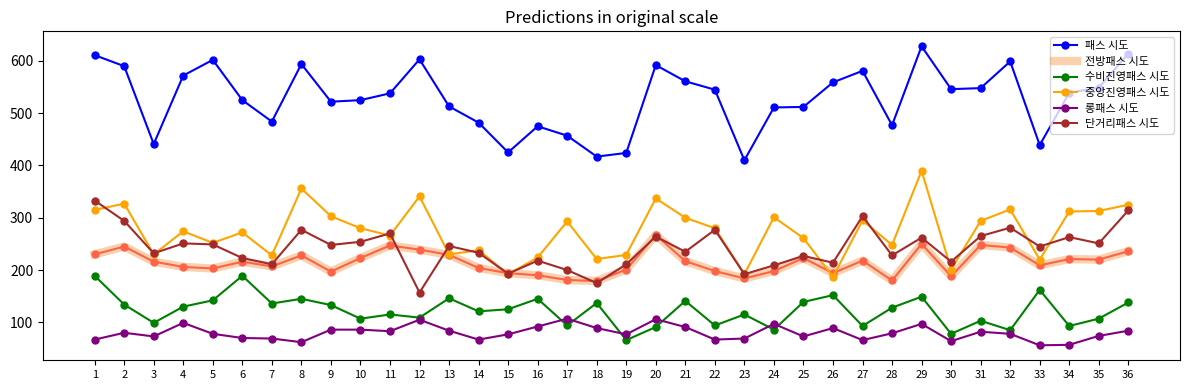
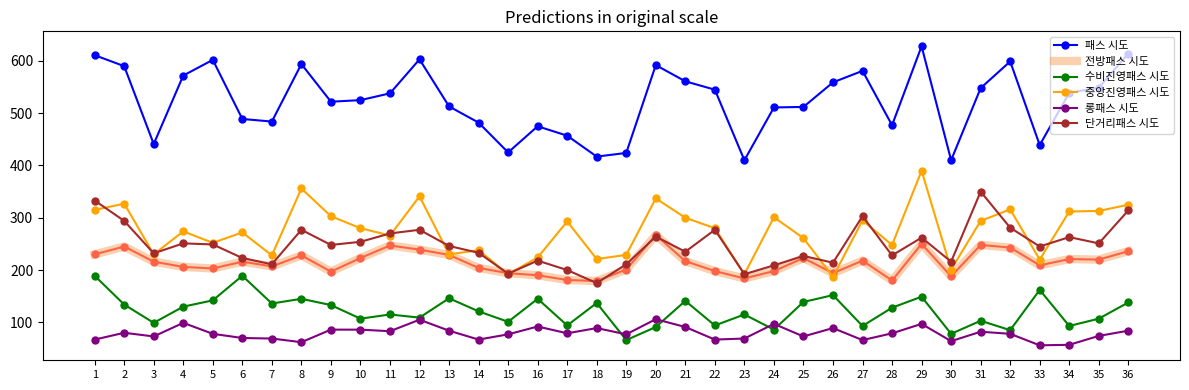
  {
    "패스 시도": {
      "1": 610,
      "2": 590,
      "3": 440,
      "4": 570,
      "5": 600,
-     "6": 530,
+     "6": 490,
      "7": 480,
      "8": 590,
      "9": 520,
      "10": 530,
      "11": 540,
      "12": 600,
      "13": 510,
      "14": 480,
      "15": 430,
      "16": 480,
      "17": 460,
      "18": 420,
      "19": 420,
      "20": 590,
      "21": 560,
      "22": 550,
      "23": 410,
      "24": 510,
      "25": 510,
      "26": 560,
      "27": 580,
      "28": 480,
      "29": 630,
-     "30": 550,
+     "30": 410,
      "31": 550,
      "32": 600,
      "33": 440
    },
    "전방패스 시도": {
      "1": 230,
      "2": 250,
      "3": 220,
      "4": 210,
      "5": 200,
      "6": 220,
      "8": 230,
      "9": 200,
      "10": 220,
      "11": 250,
      "12": 240,
      "14": 200,
      "16": 190,
      "17": 180,
      "19": 200,
      "21": 220,
      "22": 200,
      "23": 180,
      "24": 200,
      "26": 190,
      "27": 220,
      "28": 180,
      "29": 250,
      "30": 190,
      "31": 250,
      "32": 240,
      "33": 210,
      "34": 220,
      "35": 220,
      "36": 240
    },
    "수비진영패스 시도": {
      "1": 190,
      "2": 130,
      "3": 100,
      "4": 130,
      "5": 140,
      "6": 190,
      "7": 140,
      "8": 150,
      "9": 130,
      "10": 110,
      "11": 120,
      "13": 150,
      "14": 120,
-     "15": 130,
+     "15": 100,
      "16": 150,
      "17": 90,
      "18": 140,
      "19": 70,
      "20": 90,
      "21": 140,
      "22": 90,
      "23": 120,
      "24": 90,
      "25": 140,
      "26": 150,
      "27": 90,
      "28": 130,
      "29": 150,
      "30": 80,
      "31": 100,
      "32": 90,
      "33": 160,
      "34": 90,
      "35": 110,
      "36": 140
    },
    "중앙진영패스 시도": {
      "1": 320,
      "2": 330,
      "4": 270,
      "6": 270,
      "7": 230,
      "8": 360,
      "9": 300,
      "10": 280,
      "12": 340,
      "14": 240,
      "16": 220,
      "17": 290,
      "18": 220,
      "19": 230,
      "20": 340,
      "21": 300,
      "24": 300,
      "25": 260,
      "26": 190,
      "27": 300,
      "28": 250,
      "29": 390,
      "30": 200,
      "31": 290,
      "32": 320,
      "33": 220,
      "34": 310,
      "35": 310,
      "36": 330
    },
    "롱패스 시도": {
      "1": 70,
      "2": 80,
      "3": 70,
      "4": 100,
      "5": 80,
      "6": 70,
      "7": 70,
      "8": 60,
      "9": 90,
      "10": 90,
      "11": 80,
      "13": 80,
      "14": 70,
      "15": 80,
      "16": 90,
-     "17": 110,
+     "17": 80,
      "18": 90,
      "19": 80,
      "20": 110,
      "21": 90,
      "22": 70,
      "23": 70,
      "24": 100,
      "25": 70,
      "26": 90,
      "27": 70,
      "28": 80,
      "29": 100,
      "30": 60,
      "31": 80,
      "32": 80,
      "33": 60,
      "34": 60,
      "35": 70,
      "36": 80
    },
    "단거리패스 시도": {
      "1": 330,
      "2": 290,
      "4": 250,
      "6": 220,
      "8": 280,
      "9": 250,
      "10": 250,
-     "12": 160,
+     "12": 280,
      "13": 250,
      "14": 230,
      "16": 220,
      "17": 200,
      "19": 210,
      "21": 240,
      "24": 210,
      "26": 210,
      "27": 300,
      "28": 230,
      "29": 260,
      "30": 220,
-     "31": 270,
+     "31": 350,
      "32": 280,
      "33": 250,
      "34": 260,
      "35": 250,
      "36": 310
    }
  }
